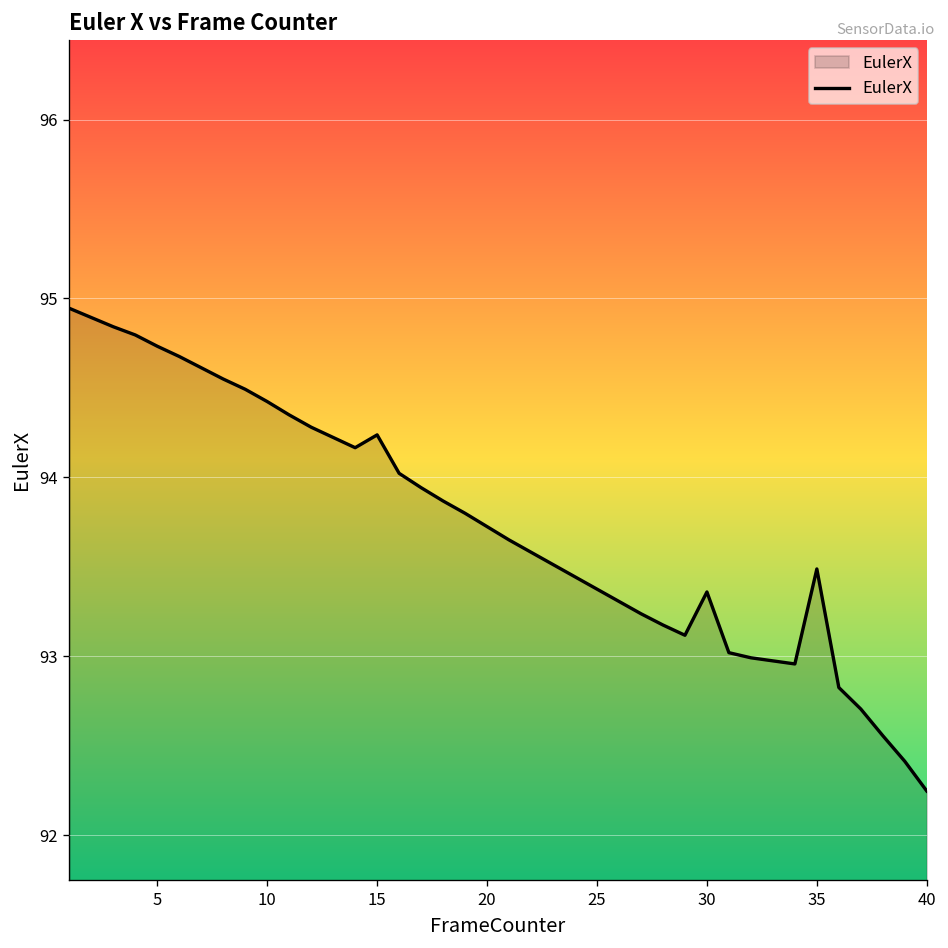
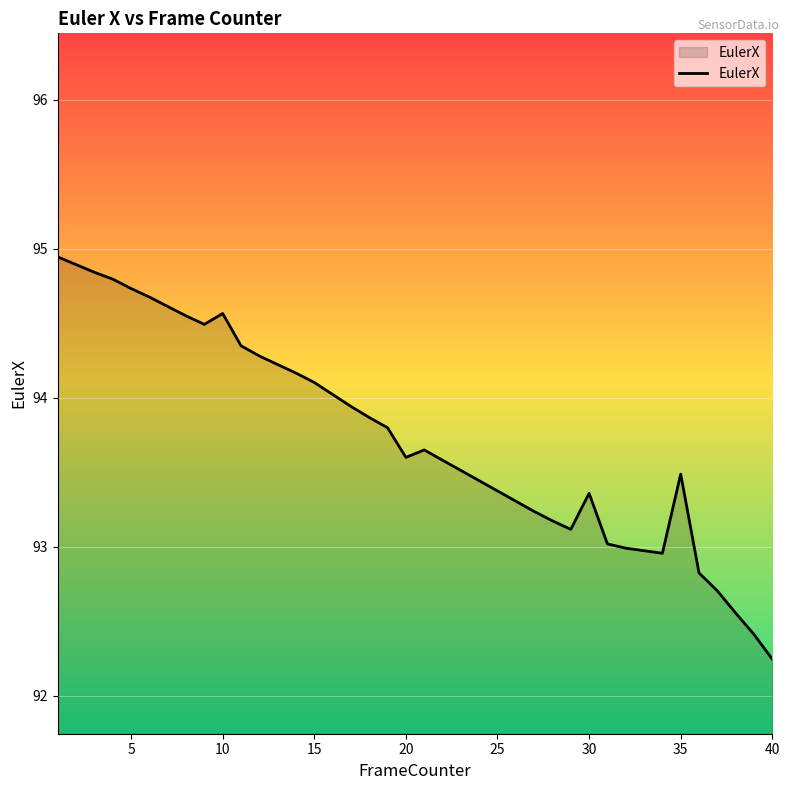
  {
    "5": 94.73,
-   "10": 94.42,
-   "15": 94.24,
-   "20": 93.72,
+   "10": 94.57,
+   "15": 94.10,
+   "20": 93.60,
    "25": 93.37,
    "30": 93.36,
    "35": 93.49,
    "40": 92.25
  }
